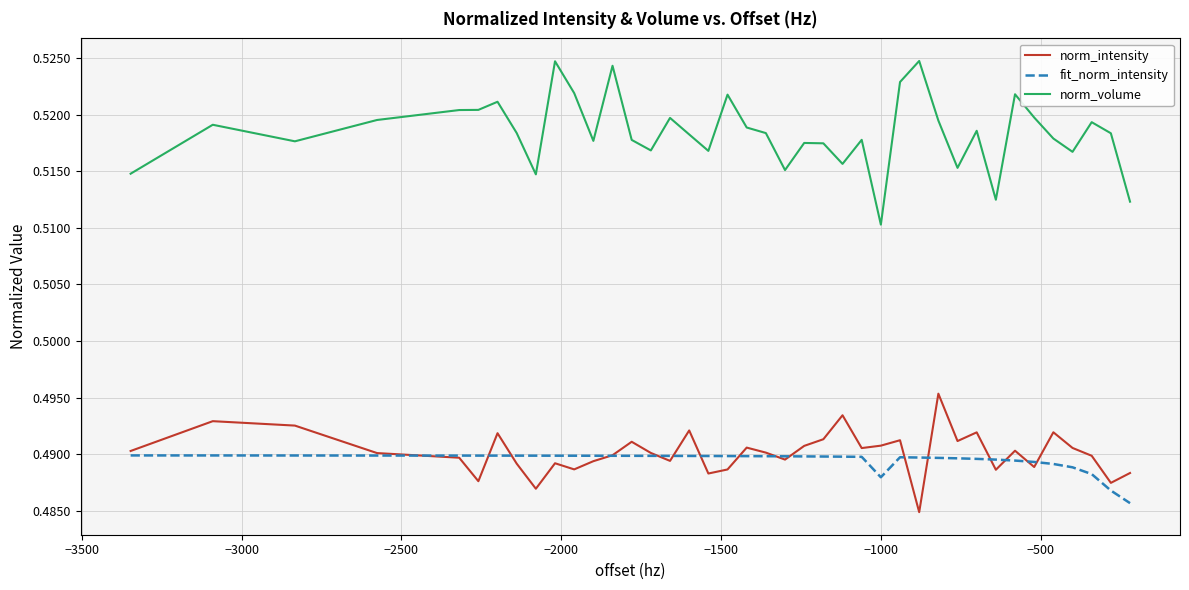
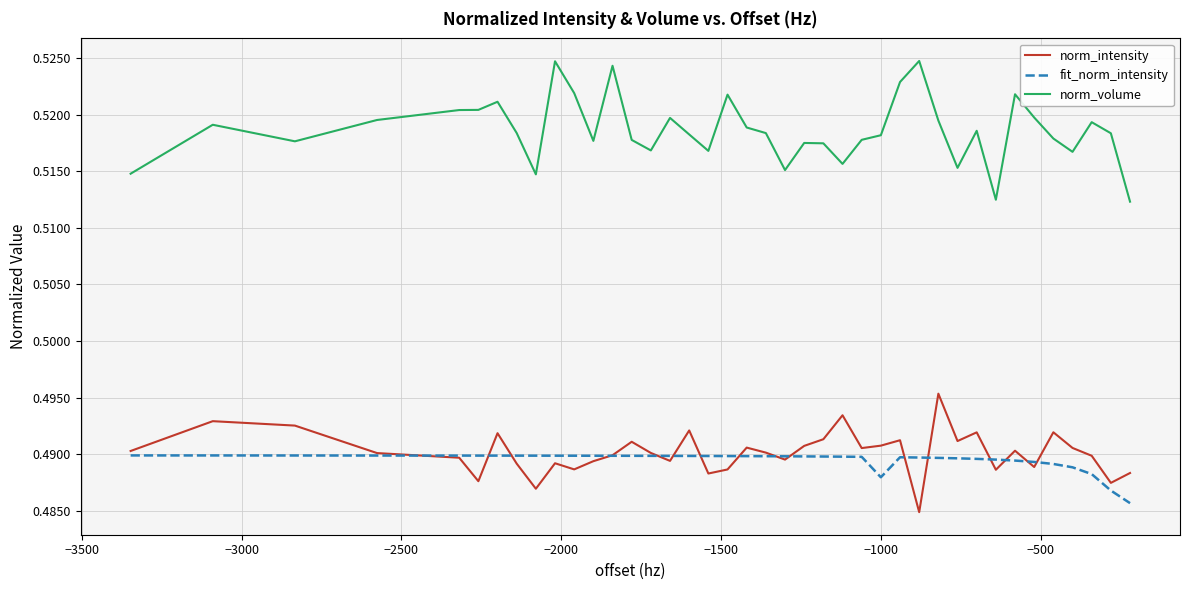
  {
    "norm_intensity": {
      "−1000": 0.4908
    },
    "fit_norm_intensity": {
      "−1000": 0.4880
    },
    "norm_volume": {
-     "−1000": 0.5103
+     "−1000": 0.5182
    }
  }
